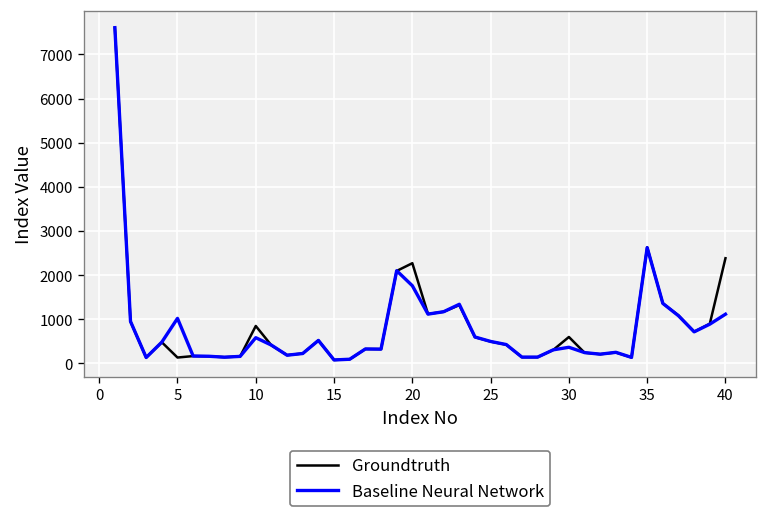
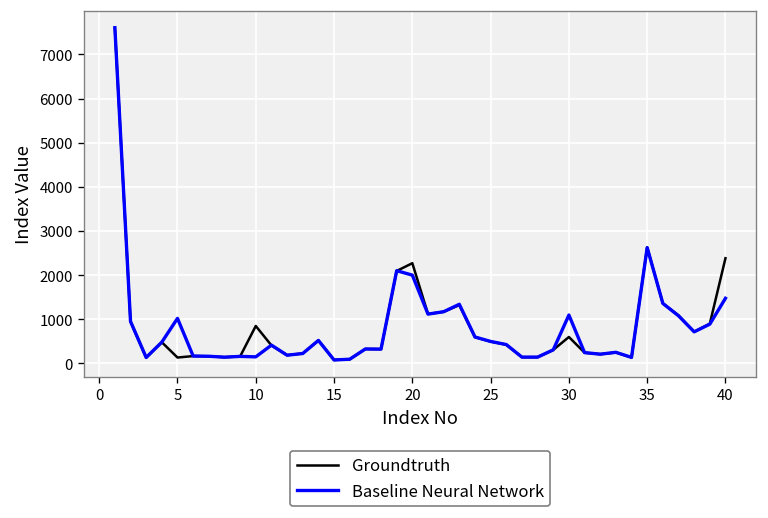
  {
    "Groundtruth": {
      "5": 100,
      "10": 800,
      "20": 2300,
      "30": 600,
      "40": 2400
    },
    "Baseline Neural Network": {
      "5": 1000,
-     "10": 600,
-     "20": 1800,
-     "30": 400,
-     "40": 1100
+     "10": 100,
+     "20": 2000,
+     "30": 1100,
+     "40": 1500
    }
  }
